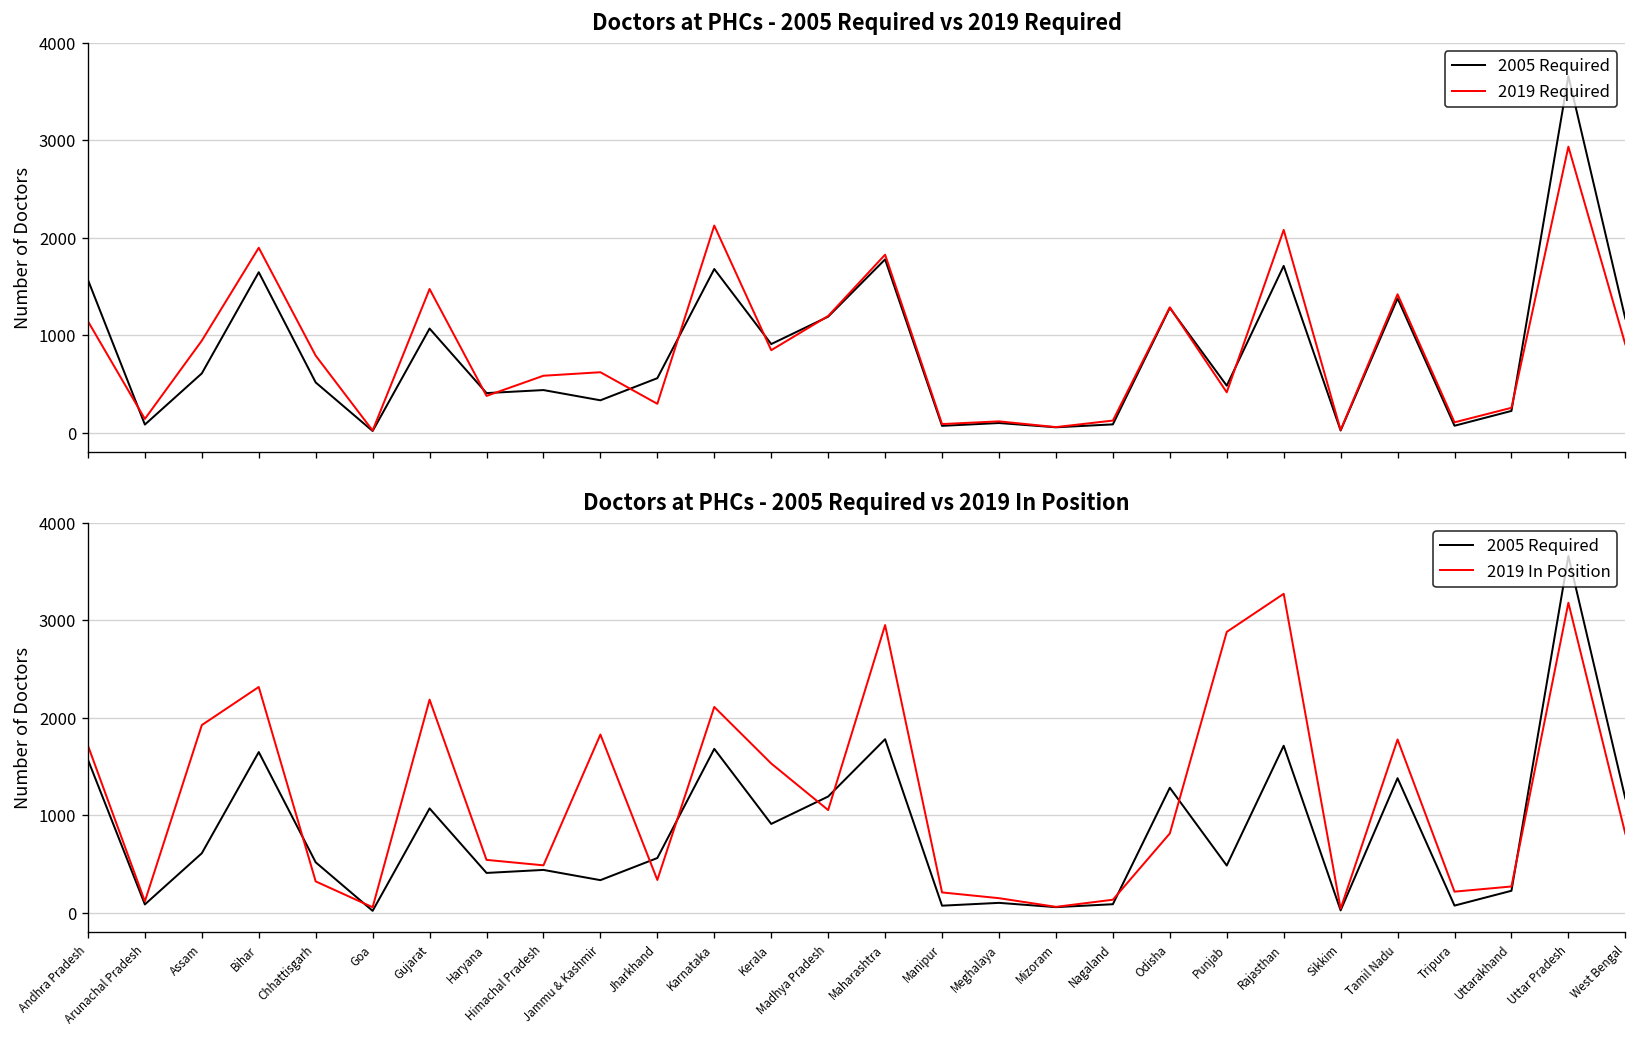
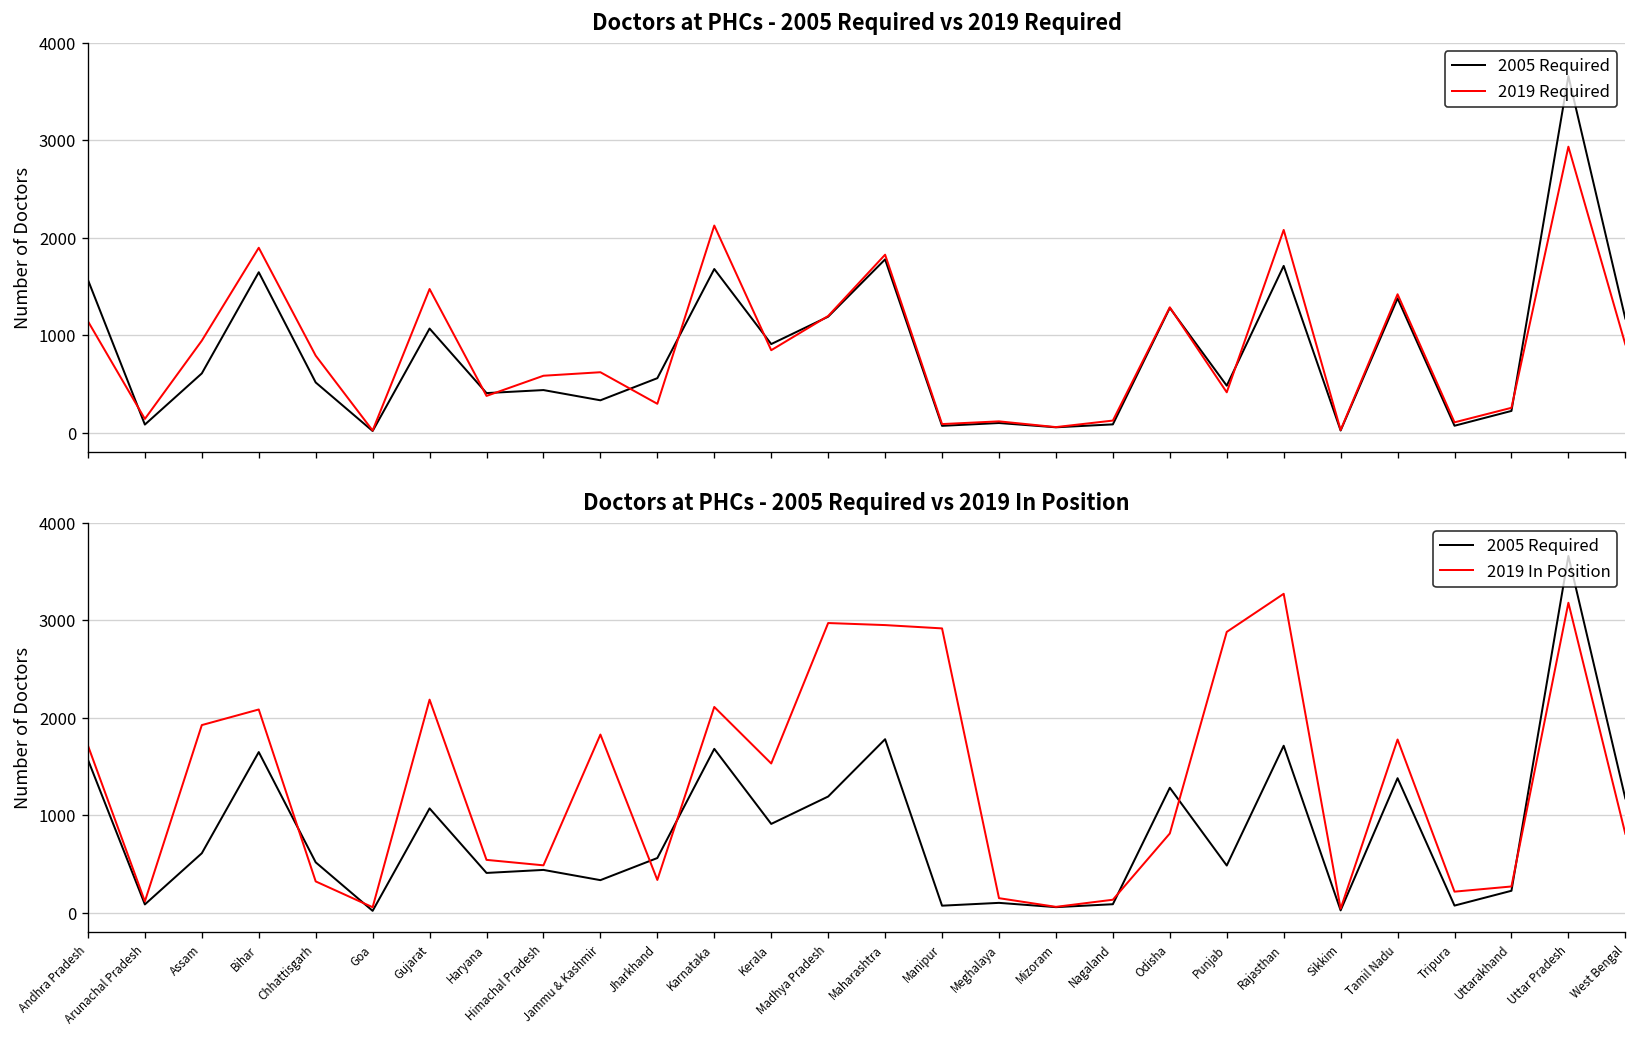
  {
    "Doctors at PHCs - 2005 Required vs 2019 In Position": {
      "2005 Required": {
        "Andhra Pradesh": 1600,
        "Arunachal Pradesh": 100,
        "Assam": 600,
        "Bihar": 1600,
        "Chhattisgarh": 500,
        "Goa": 0,
        "Gujarat": 1100,
        "Haryana": 400,
        "Himachal Pradesh": 400,
        "Jammu & Kashmir": 300,
        "Jharkhand": 600,
        "Karnataka": 1700,
        "Kerala": 900,
        "Madhya Pradesh": 1200,
        "Maharashtra": 1800,
        "Manipur": 100,
        "Meghalaya": 100,
        "Nagaland": 100,
        "Odisha": 1300,
        "Punjab": 500,
        "Rajasthan": 1700,
        "Tamil Nadu": 1400,
        "Tripura": 100,
        "Uttarakhand": 200,
        "West Bengal": 1200
      },
      "2019 In Position": {
        "Andhra Pradesh": 1700,
        "Arunachal Pradesh": 100,
        "Assam": 1900,
-       "Bihar": 2300,
+       "Bihar": 2100,
        "Chhattisgarh": 300,
        "Goa": 100,
        "Gujarat": 2200,
        "Haryana": 500,
        "Himachal Pradesh": 500,
        "Jammu & Kashmir": 1800,
        "Jharkhand": 300,
        "Karnataka": 2100,
        "Kerala": 1500,
-       "Madhya Pradesh": 1100,
+       "Madhya Pradesh": 3000,
        "Maharashtra": 3000,
-       "Manipur": 200,
+       "Manipur": 2900,
        "Meghalaya": 100,
        "Nagaland": 100,
        "Odisha": 800,
        "Punjab": 2900,
        "Rajasthan": 3300,
        "Tamil Nadu": 1800,
        "Tripura": 200,
        "Uttarakhand": 300,
        "Uttar Pradesh": 3200,
        "West Bengal": 800
      }
    }
  }
